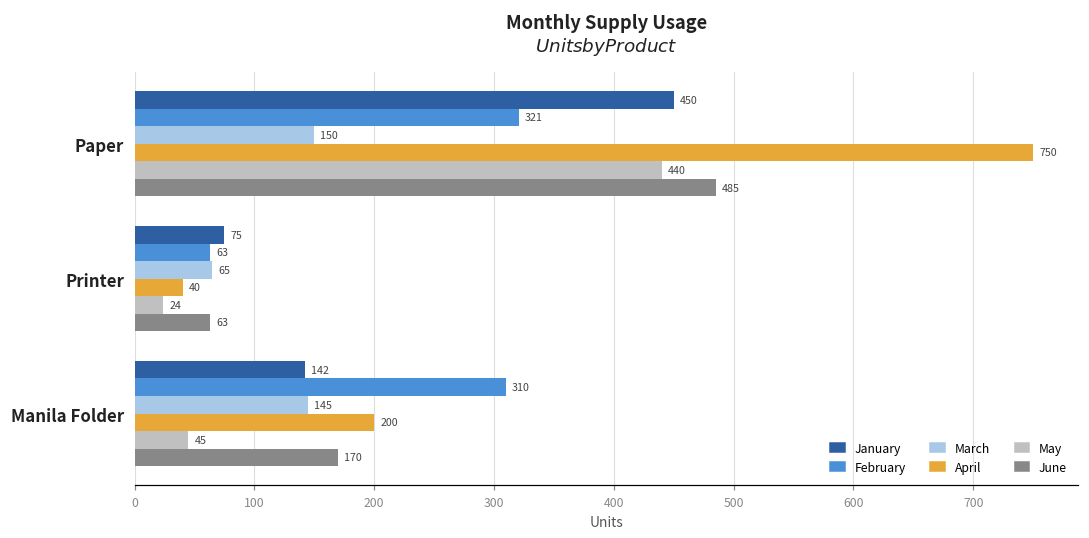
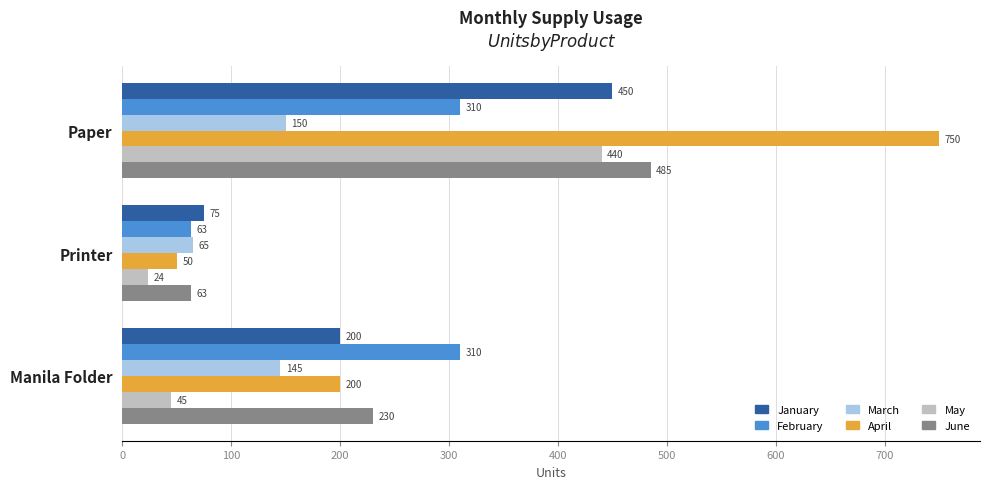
  {
    "January": {
      "Paper": 450,
      "Printer": 75,
-     "Manila Folder": 142
+     "Manila Folder": 200
    },
    "February": {
-     "Paper": 321,
+     "Paper": 310,
      "Printer": 63,
      "Manila Folder": 310
    },
    "April": {
      "Paper": 750,
-     "Printer": 40,
+     "Printer": 50,
      "Manila Folder": 200
    },
    "June": {
      "Paper": 485,
      "Printer": 63,
-     "Manila Folder": 170
+     "Manila Folder": 230
    }
  }
